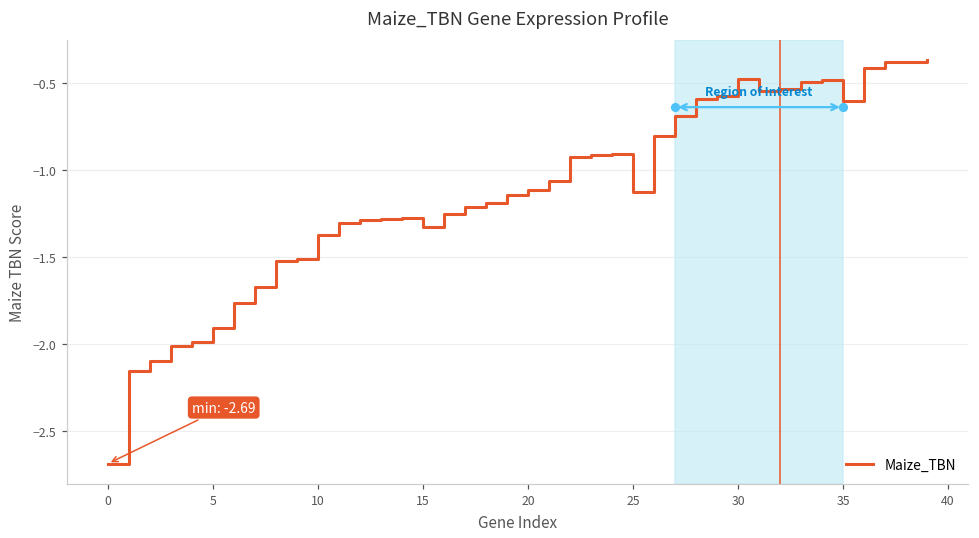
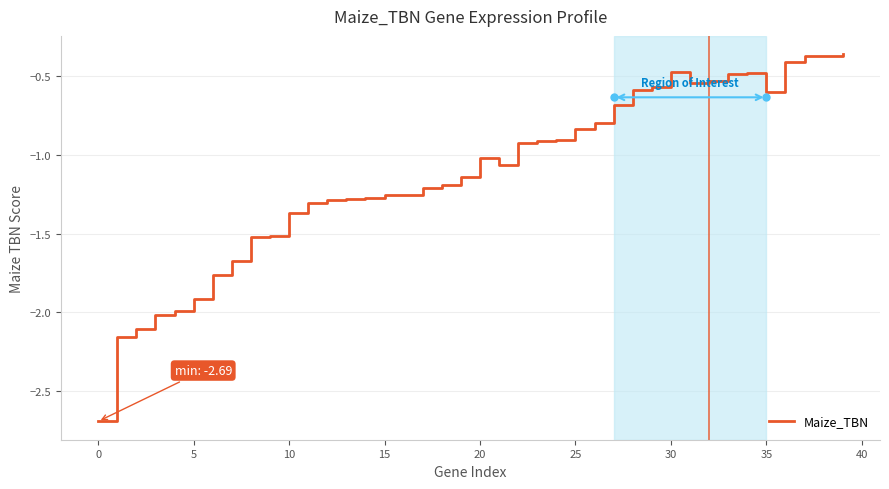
  {
    "Maize_TBN": {
      "0": -2.69,
      "5": -1.91,
      "10": -1.37,
-     "15": -1.33,
-     "20": -1.12,
-     "25": -1.12,
+     "15": -1.26,
+     "20": -1.02,
+     "25": -0.84,
      "30": -0.47,
      "35": -0.60
    }
  }
